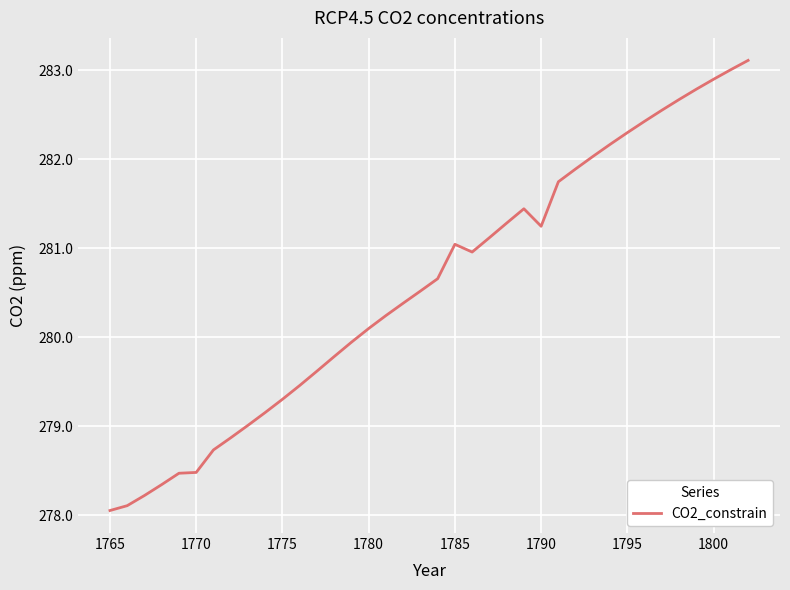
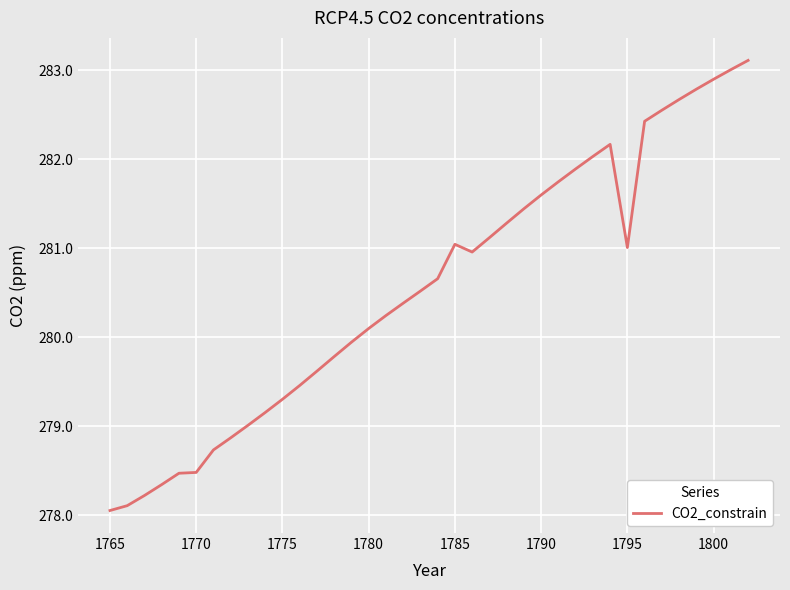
  {
    "1765": 278.1,
    "1770": 278.5,
    "1775": 279.3,
    "1780": 280.1,
    "1785": 281.0,
-   "1790": 281.2,
-   "1795": 282.3,
+   "1790": 281.6,
+   "1795": 281.0,
    "1800": 282.9
  }
